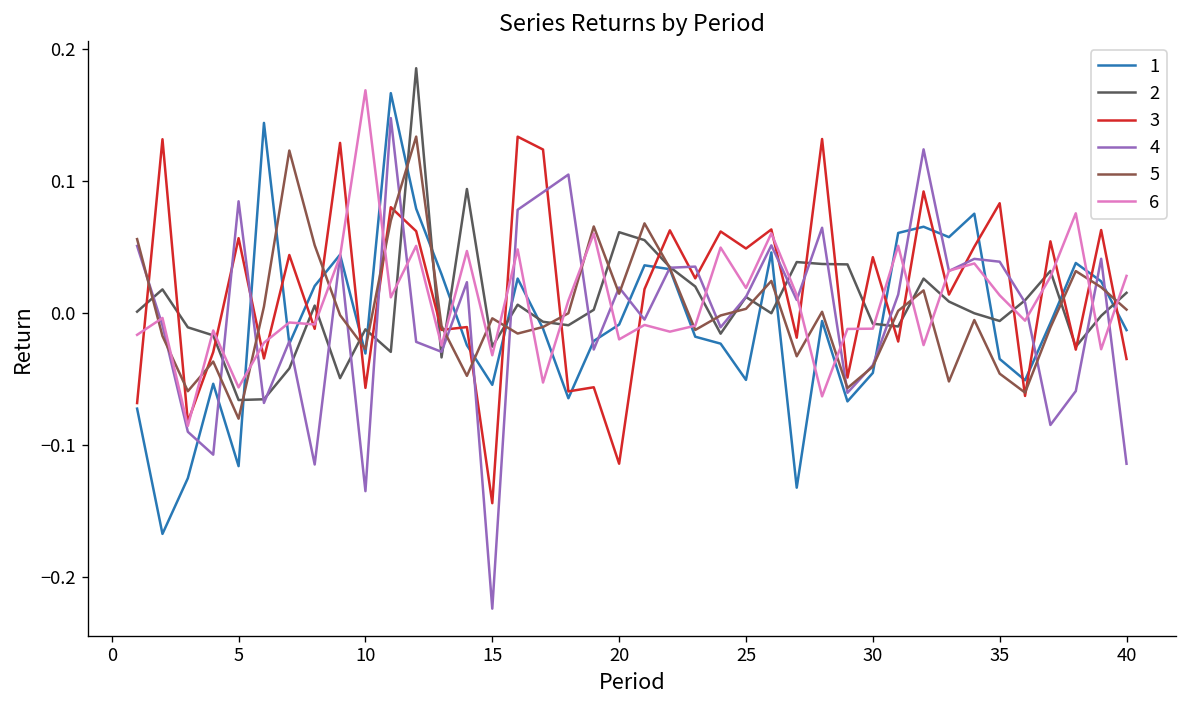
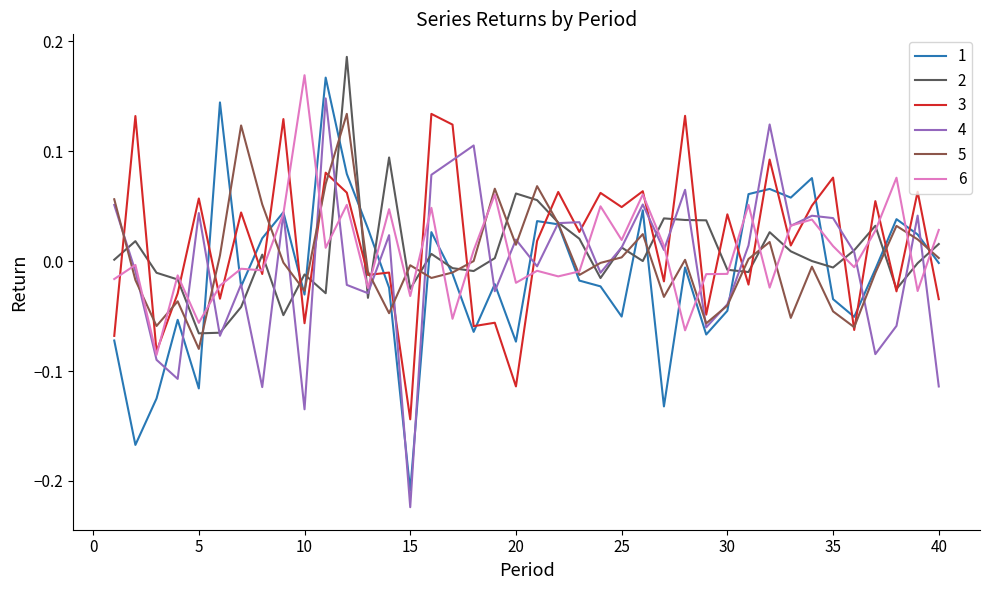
  {
    "1": {
      "5": -0.116,
      "10": -0.030,
-     "15": -0.054,
-     "20": -0.009,
+     "15": -0.209,
+     "20": -0.073,
      "25": -0.051,
      "30": -0.045,
      "35": -0.035,
-     "40": -0.013
+     "40": -0.002
    },
    "3": {
      "5": 0.057,
      "10": -0.057,
      "15": -0.144,
      "20": -0.114,
      "25": 0.049,
      "30": 0.042,
-     "35": 0.083,
+     "35": 0.076,
      "40": -0.035
    },
    "4": {
-     "5": 0.085,
+     "5": 0.044,
      "10": -0.135,
      "15": -0.224,
      "20": 0.020,
      "35": 0.039,
      "40": -0.114
    },
    "6": {
      "5": -0.056,
      "10": 0.169,
      "15": -0.032,
      "20": -0.020,
      "25": 0.019,
      "30": -0.012,
      "35": 0.014,
      "40": 0.028
    }
  }
